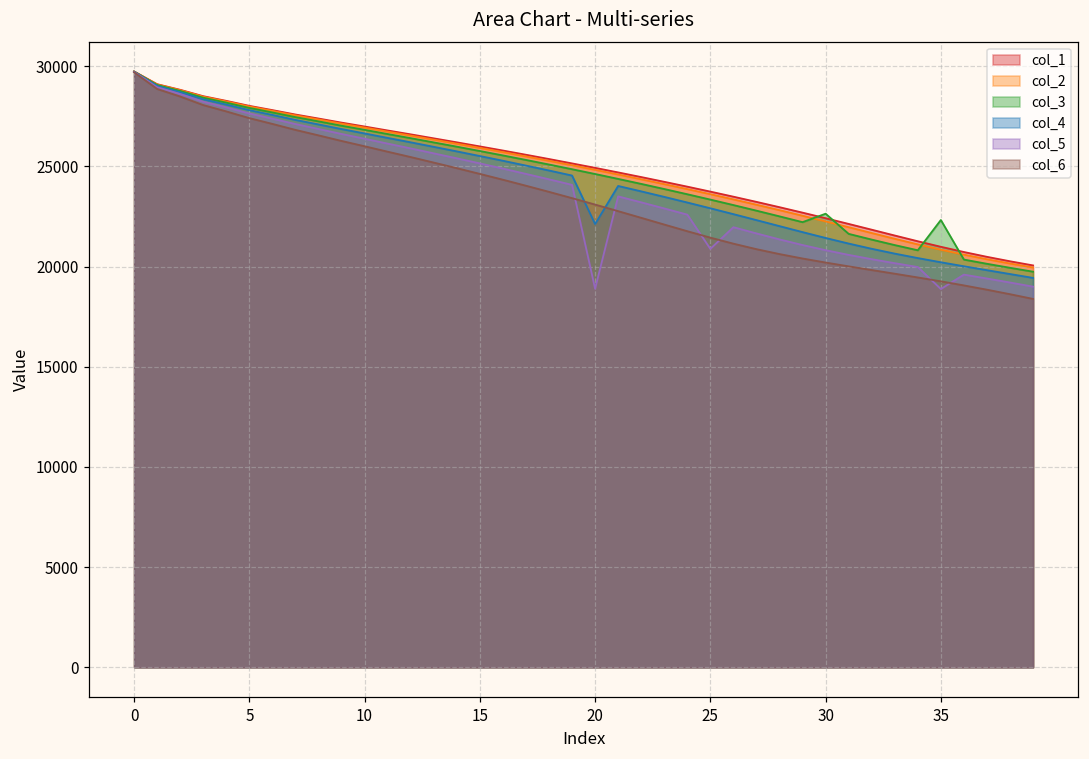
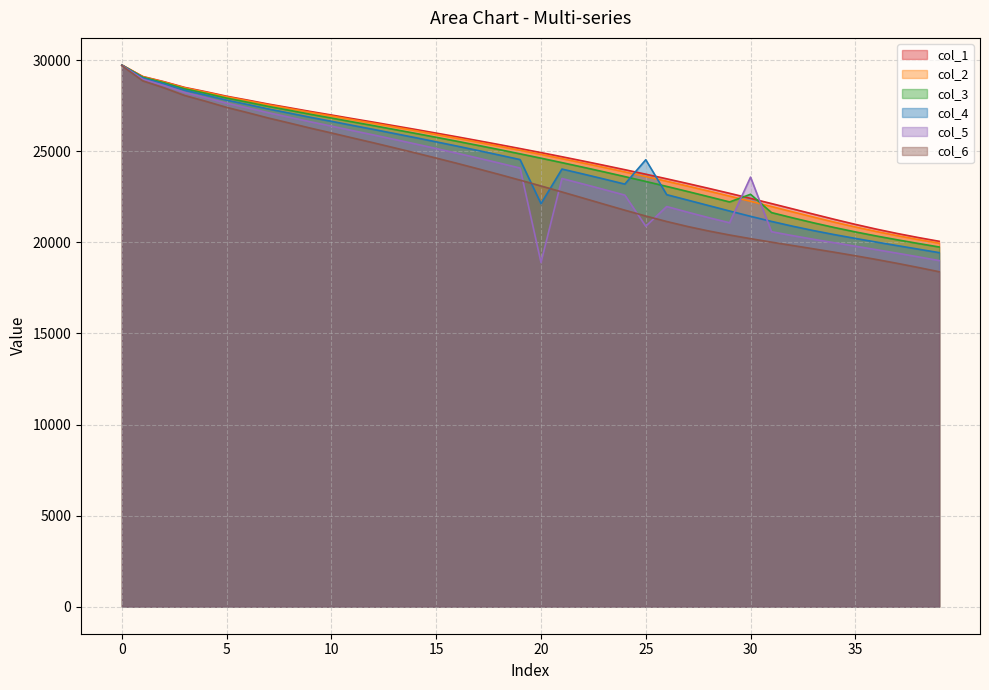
  {
    "col_2": {
      "30": 22300,
      "35": 20800
    },
    "col_3": {
      "15": 25800,
      "20": 24600,
      "25": 23300,
      "30": 22600,
-     "35": 22300
+     "35": 20600
    },
    "col_4": {
      "10": 26600,
      "15": 25500,
      "20": 22100,
-     "25": 22900,
+     "25": 24500,
      "30": 21400,
      "35": 20200
    },
    "col_5": {
      "5": 27600,
      "10": 26400,
      "15": 25200,
      "20": 18900,
      "25": 20900,
-     "30": 20800,
-     "35": 18900
+     "30": 23600,
+     "35": 19800
    }
  }
